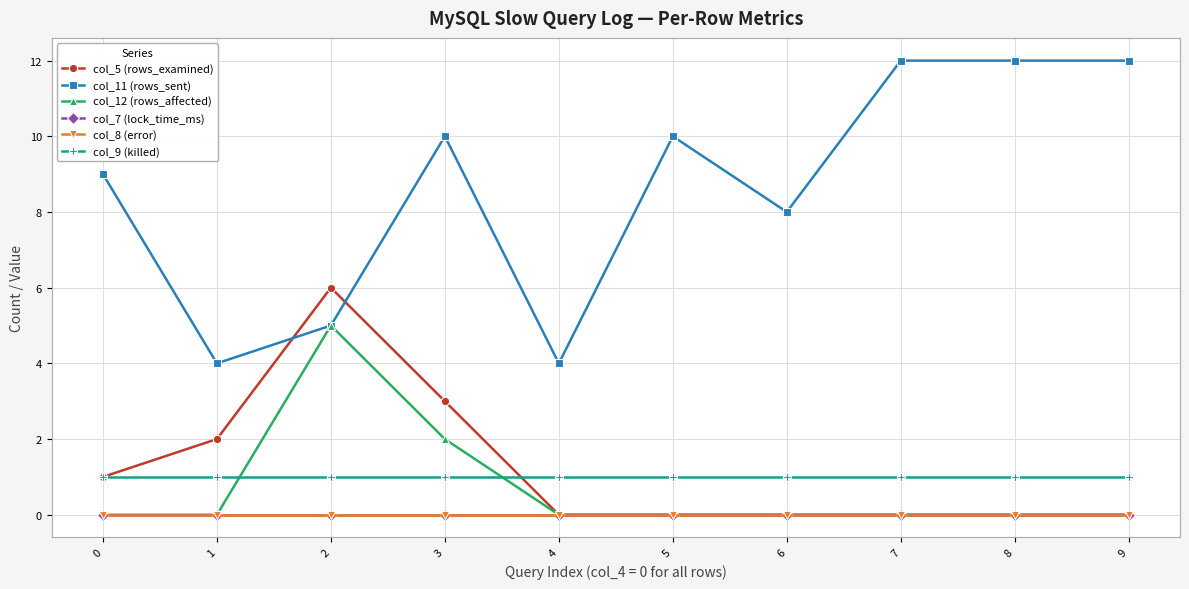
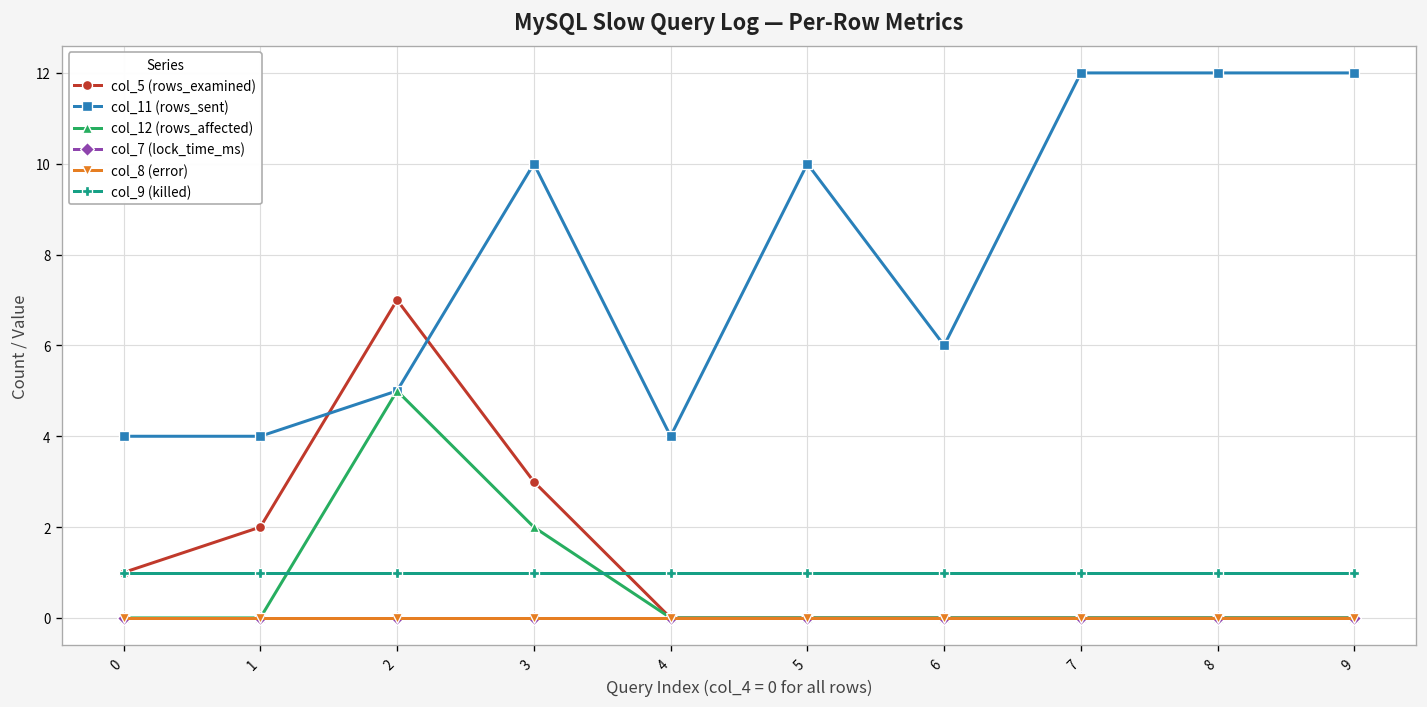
  {
    "col_5 (rows_examined)": {
      "1": 2,
-     "2": 6,
+     "2": 7,
      "3": 3
    },
    "col_11 (rows_sent)": {
-     "0": 9,
+     "0": 4,
      "1": 4,
      "3": 10,
      "4": 4,
      "5": 10,
-     "6": 8,
+     "6": 6,
      "7": 12,
      "8": 12,
      "9": 12
    },
    "col_8 (error)": {
      "2": 0,
      "3": 0
    }
  }
